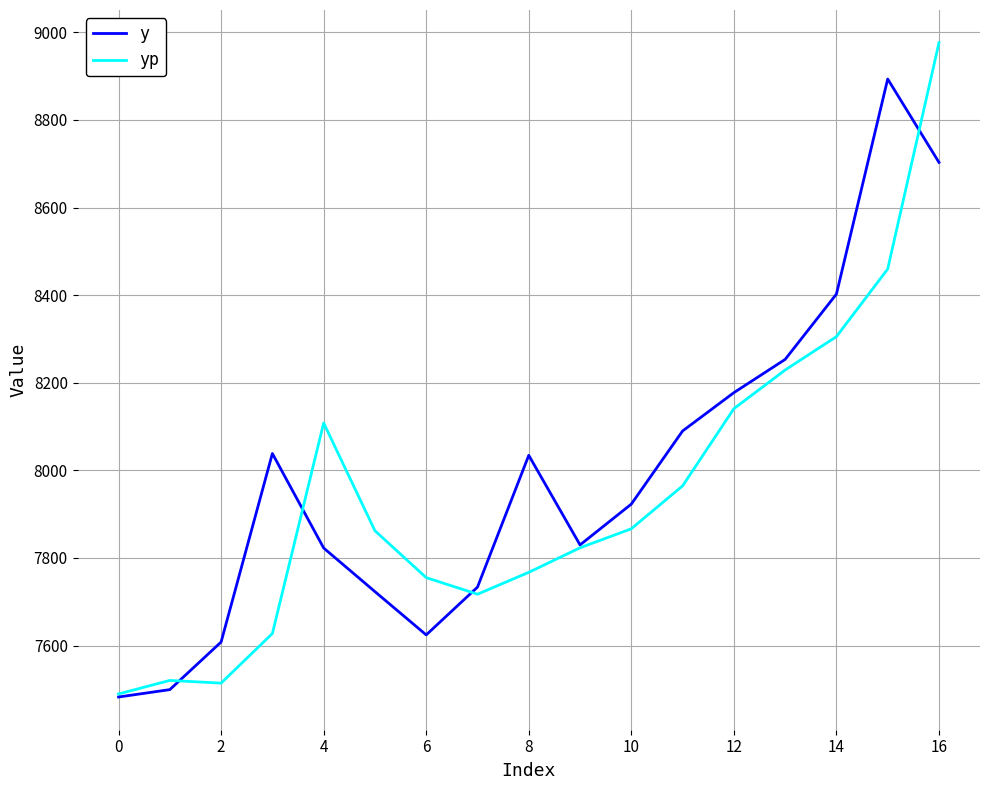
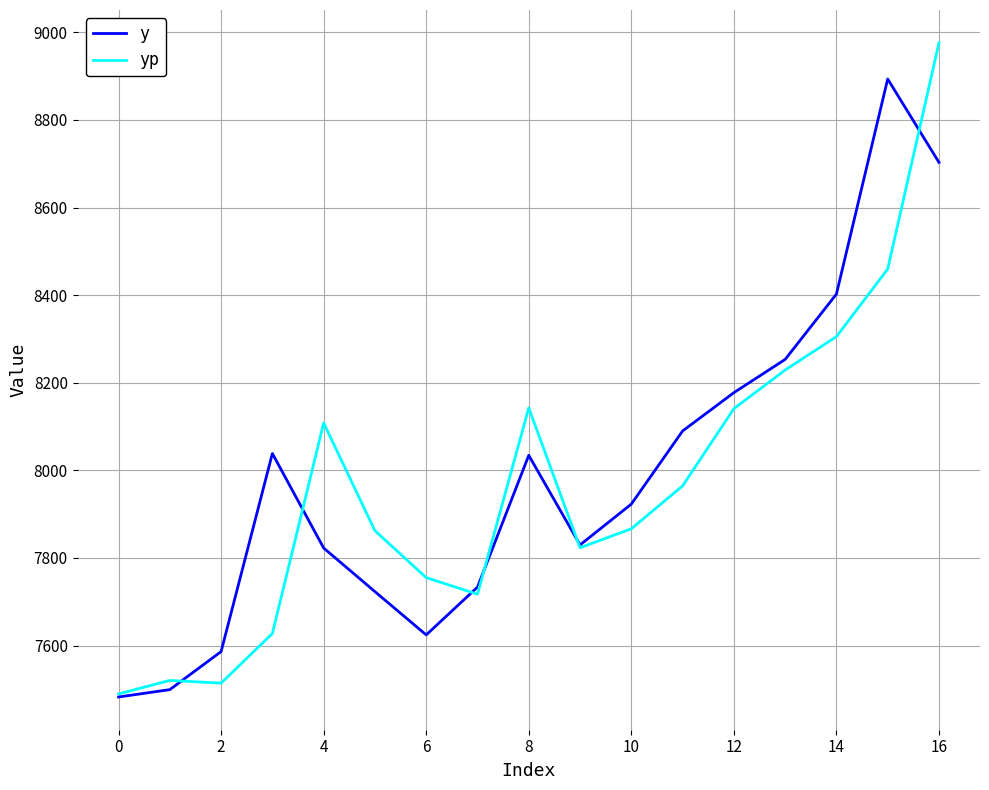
  {
    "y": {
      "0": 7480,
-     "2": 7610,
+     "2": 7590,
      "4": 7820,
      "6": 7620,
      "8": 8030,
      "10": 7920,
      "12": 8180,
      "14": 8400,
      "16": 8700
    },
    "yp": {
      "0": 7490,
      "2": 7510,
      "4": 8110,
      "6": 7760,
-     "8": 7770,
+     "8": 8140,
      "10": 7870,
      "12": 8140,
      "14": 8310,
      "16": 8980
    }
  }
